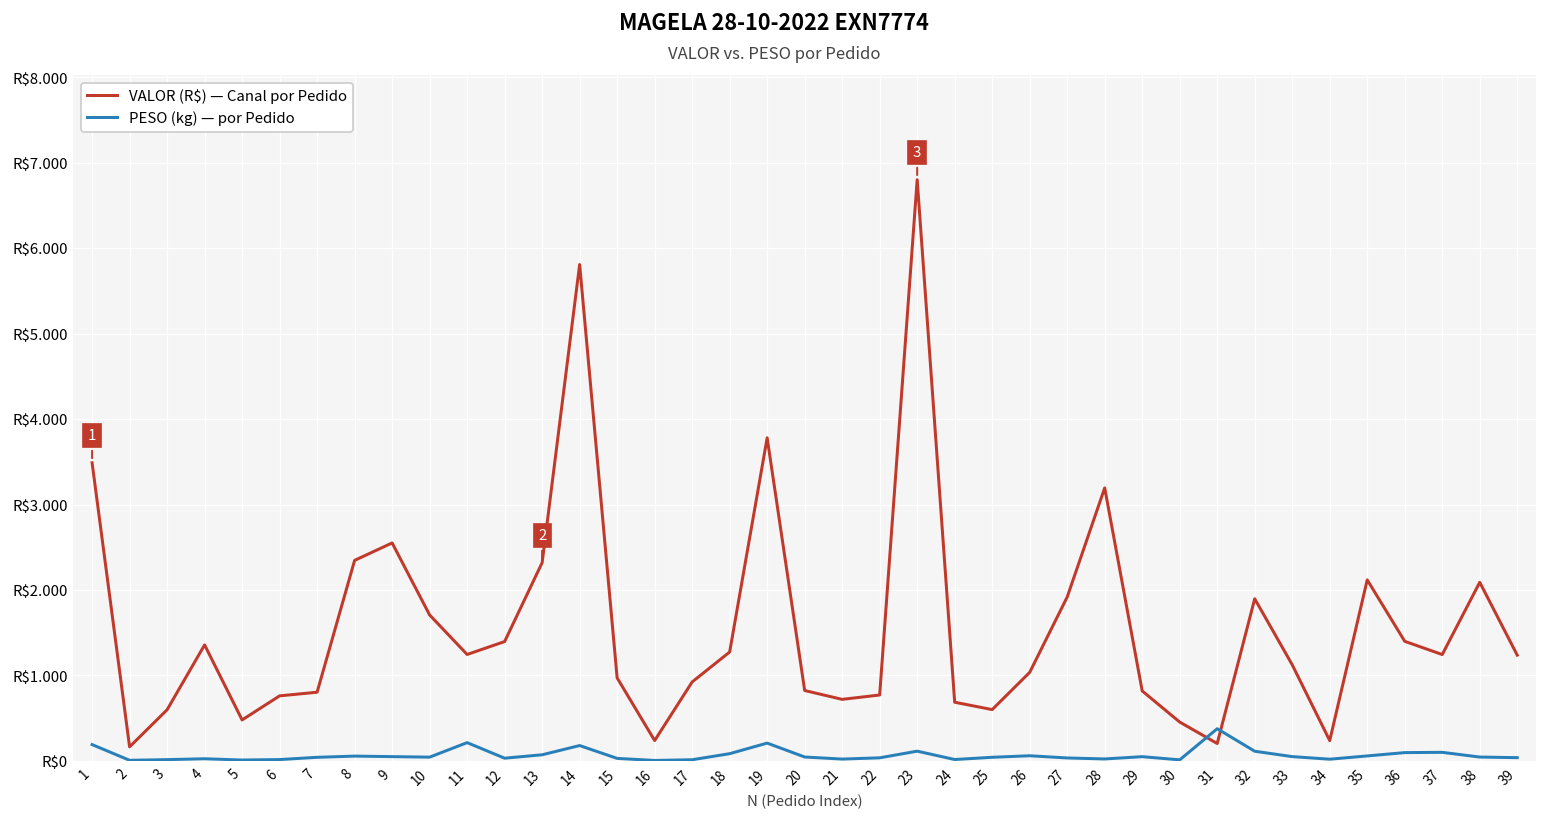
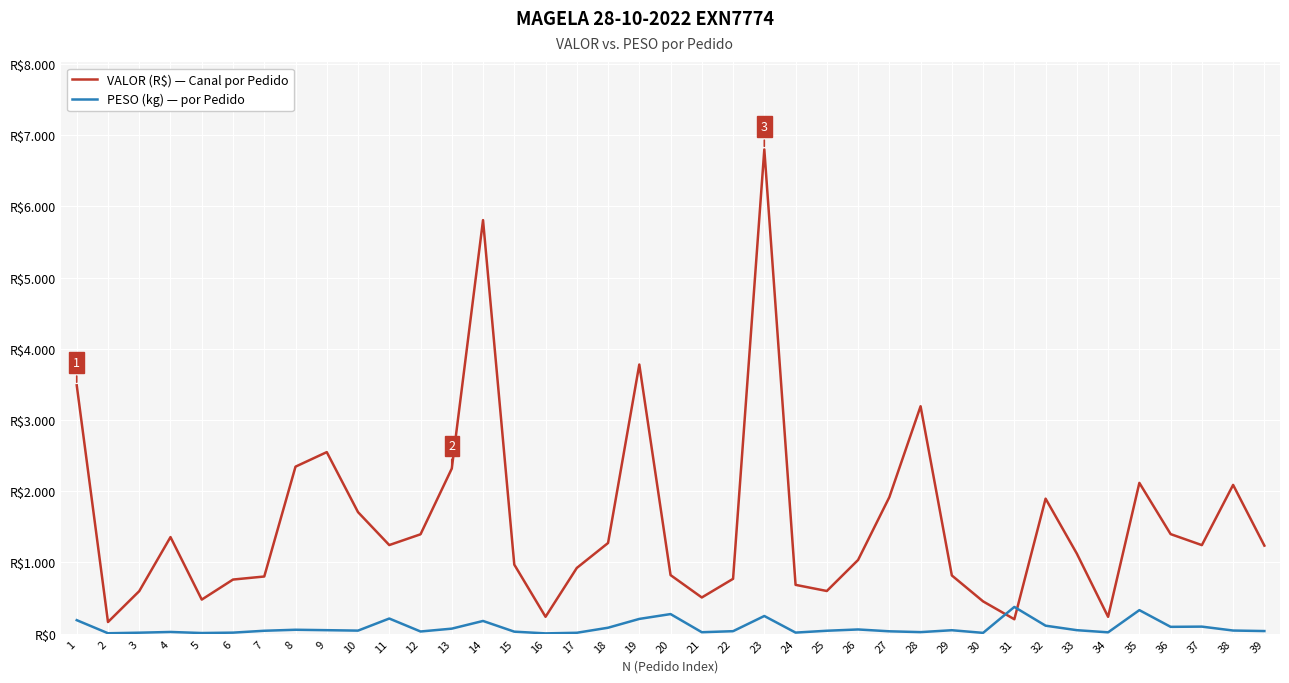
  {
    "VALOR (R$) — Canal por Pedido": {
      "2": "R$0.2",
      "3": "R$0.6",
      "4": "R$1.4",
      "5": "R$0.5",
      "6": "R$0.8",
      "7": "R$0.8",
      "8": "R$2.3",
      "9": "R$2.6",
      "10": "R$1.7",
      "11": "R$1.2",
      "12": "R$1.4",
      "14": "R$5.8",
      "15": "R$1.0",
      "16": "R$0.2",
      "17": "R$0.9",
      "18": "R$1.3",
      "19": "R$3.8",
      "20": "R$0.8",
-     "21": "R$0.7",
+     "21": "R$0.5",
      "22": "R$0.8",
      "24": "R$0.7",
      "25": "R$0.6",
      "26": "R$1.0",
      "27": "R$1.9",
      "28": "R$3.2",
      "29": "R$0.8",
      "30": "R$0.5",
      "31": "R$0.2",
      "32": "R$1.9",
      "33": "R$1.1",
      "34": "R$0.2",
      "35": "R$2.1",
      "36": "R$1.4",
      "37": "R$1.2",
      "38": "R$2.1",
      "39": "R$1.2"
    },
    "PESO (kg) — por Pedido": {
      "1": "R$0.2",
      "2": "R$0.0",
      "3": "R$0.0",
      "4": "R$0.0",
      "5": "R$0.0",
      "6": "R$0.0",
      "7": "R$0.0",
      "8": "R$0.1",
      "9": "R$0.0",
      "10": "R$0.0",
      "11": "R$0.2",
      "12": "R$0.0",
      "13": "R$0.1",
      "14": "R$0.2",
      "15": "R$0.0",
      "16": "R$0.0",
      "17": "R$0.0",
      "18": "R$0.1",
      "19": "R$0.2",
-     "20": "R$0.0",
+     "20": "R$0.3",
      "21": "R$0.0",
      "22": "R$0.0",
-     "23": "R$0.1",
+     "23": "R$0.2",
      "24": "R$0.0",
      "25": "R$0.0",
      "26": "R$0.1",
      "27": "R$0.0",
      "28": "R$0.0",
      "29": "R$0.0",
      "30": "R$0.0",
      "31": "R$0.4",
      "32": "R$0.1",
      "33": "R$0.0",
      "34": "R$0.0",
-     "35": "R$0.1",
+     "35": "R$0.3",
      "36": "R$0.1",
      "37": "R$0.1",
      "38": "R$0.0",
      "39": "R$0.0"
    }
  }
